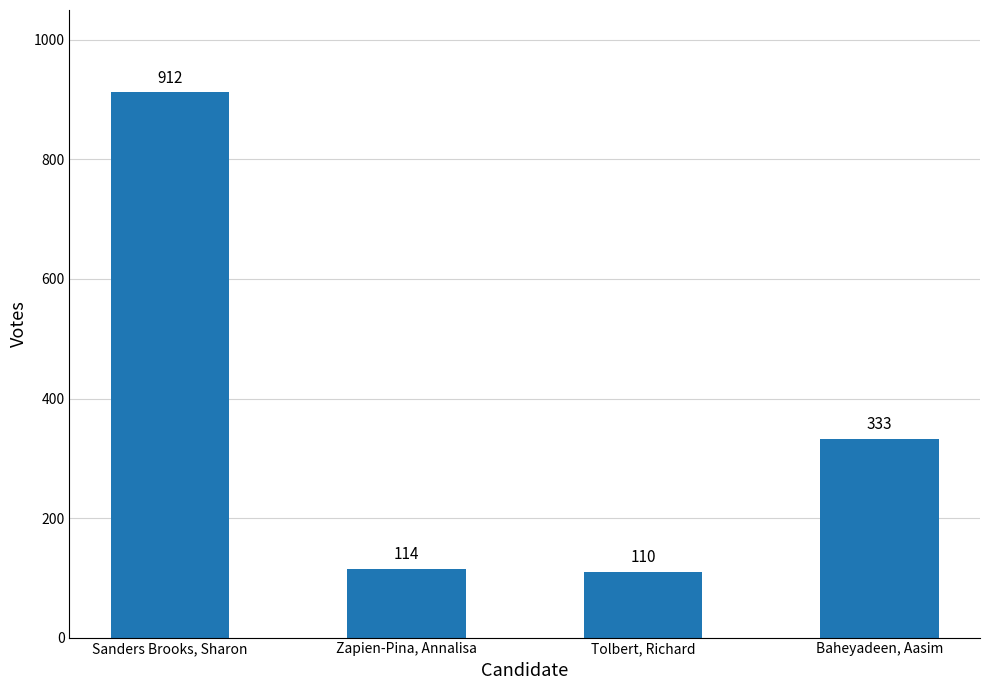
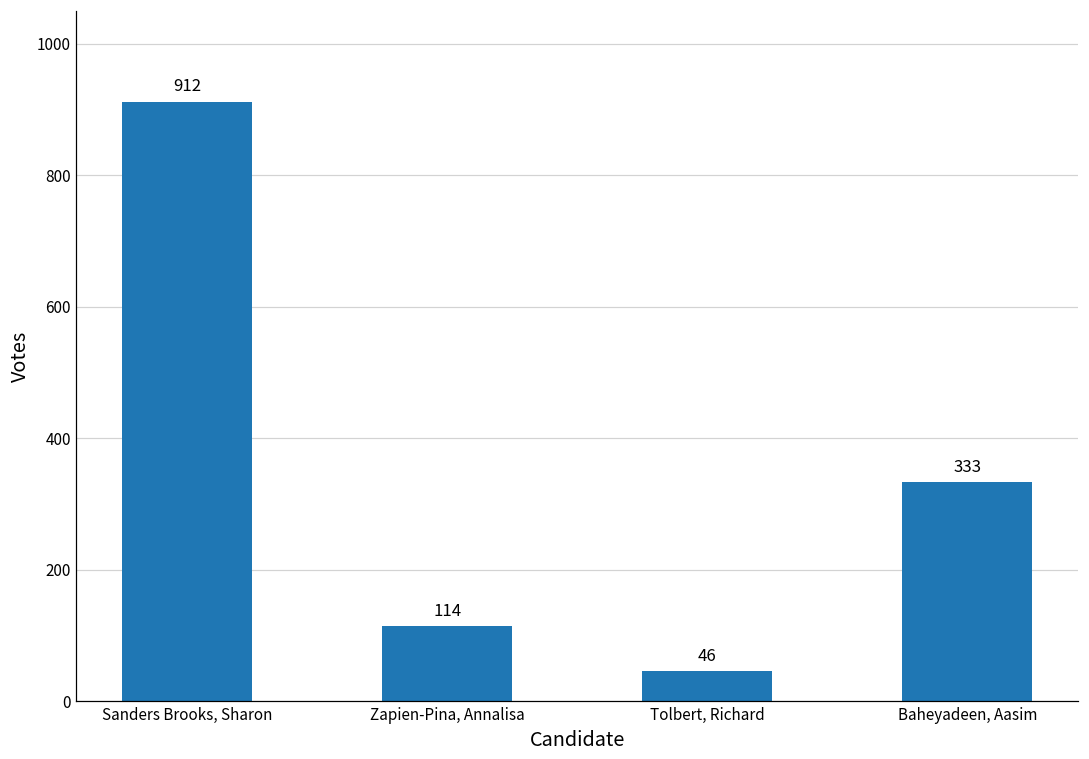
  {
    "Sanders Brooks, Sharon": 912,
    "Zapien-Pina, Annalisa": 114,
-   "Tolbert, Richard": 110,
+   "Tolbert, Richard": 46,
    "Baheyadeen, Aasim": 333
  }
